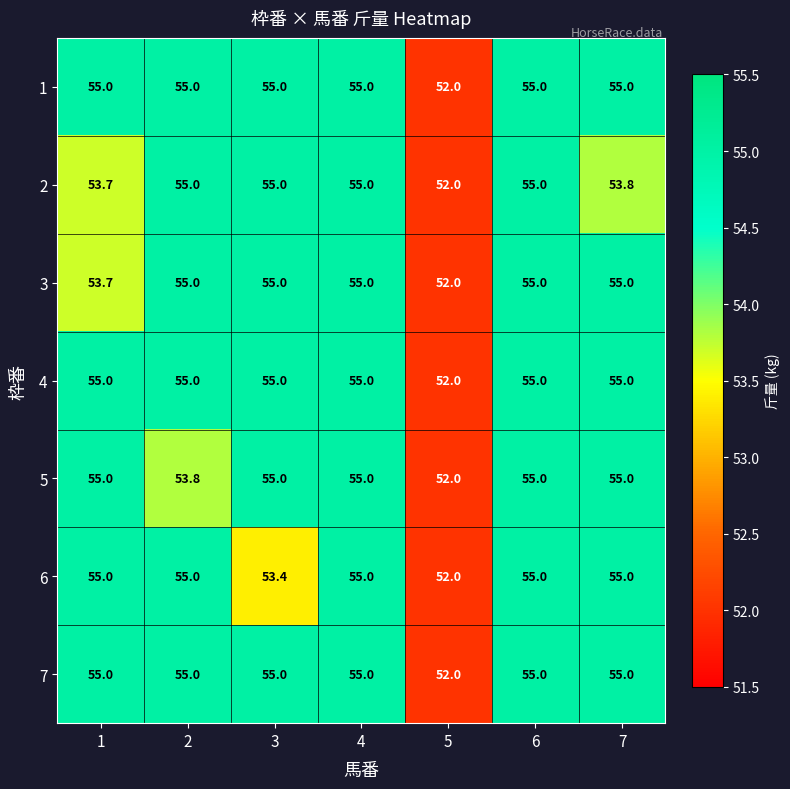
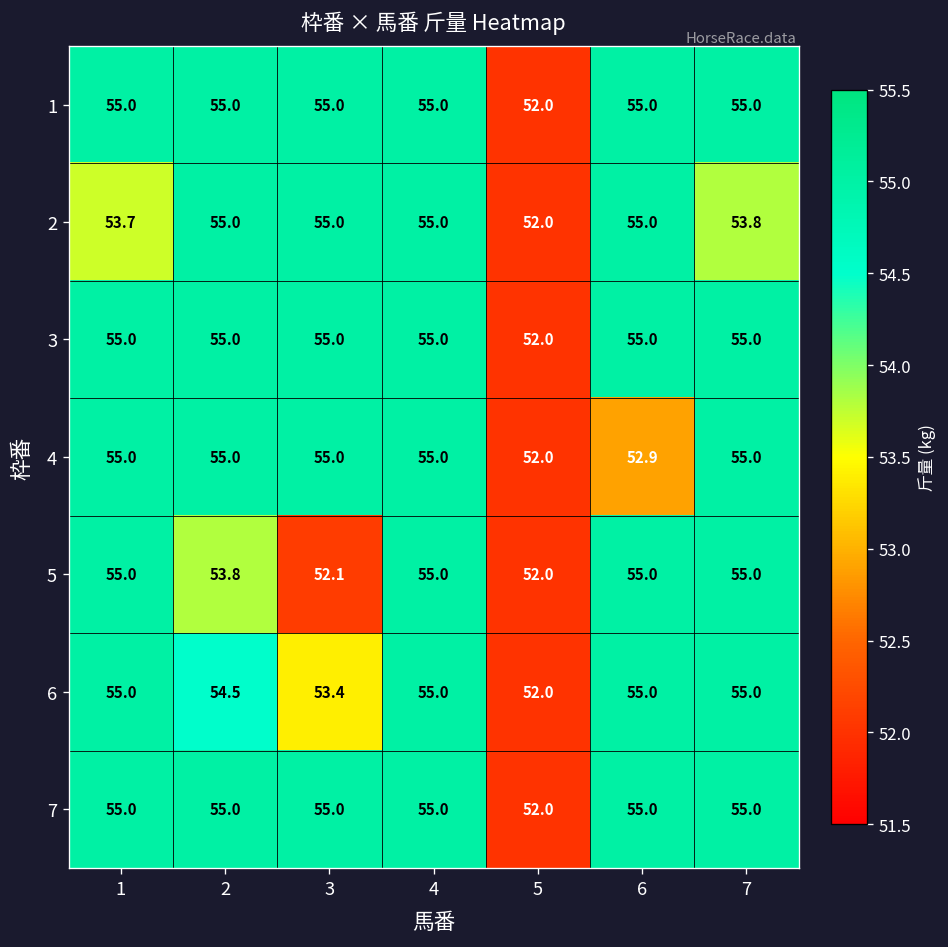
  {
    "1": {
      "1": 55.0,
      "2": 55.0,
      "3": 55.0,
      "4": 55.0,
      "5": 52.0,
      "6": 55.0,
      "7": 55.0
    },
    "2": {
      "1": 53.7,
      "2": 55.0,
      "3": 55.0,
      "4": 55.0,
      "5": 52.0,
      "6": 55.0,
      "7": 53.8
    },
    "3": {
-     "1": 53.7,
+     "1": 55.0,
      "2": 55.0,
      "3": 55.0,
      "4": 55.0,
      "5": 52.0,
      "6": 55.0,
      "7": 55.0
    },
    "4": {
      "1": 55.0,
      "2": 55.0,
      "3": 55.0,
      "4": 55.0,
      "5": 52.0,
-     "6": 55.0,
+     "6": 52.9,
      "7": 55.0
    },
    "5": {
      "1": 55.0,
      "2": 53.8,
-     "3": 55.0,
+     "3": 52.1,
      "4": 55.0,
      "5": 52.0,
      "6": 55.0,
      "7": 55.0
    },
    "6": {
      "1": 55.0,
-     "2": 55.0,
+     "2": 54.5,
      "3": 53.4,
      "4": 55.0,
      "5": 52.0,
      "6": 55.0,
      "7": 55.0
    },
    "7": {
      "1": 55.0,
      "2": 55.0,
      "3": 55.0,
      "4": 55.0,
      "5": 52.0,
      "6": 55.0,
      "7": 55.0
    }
  }
